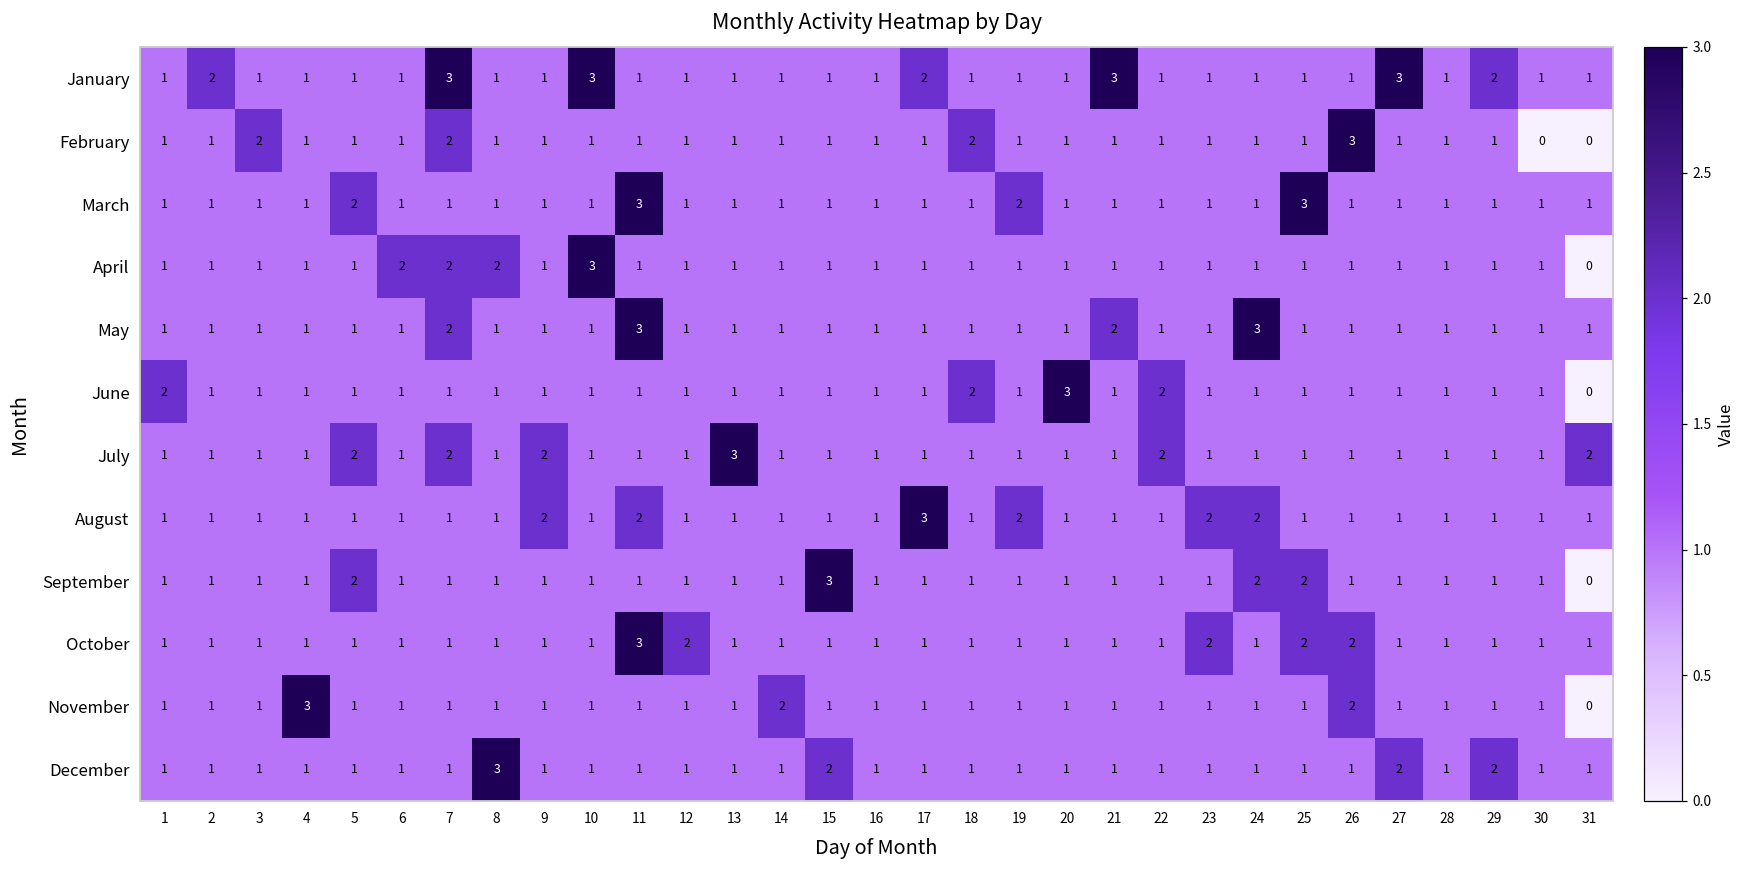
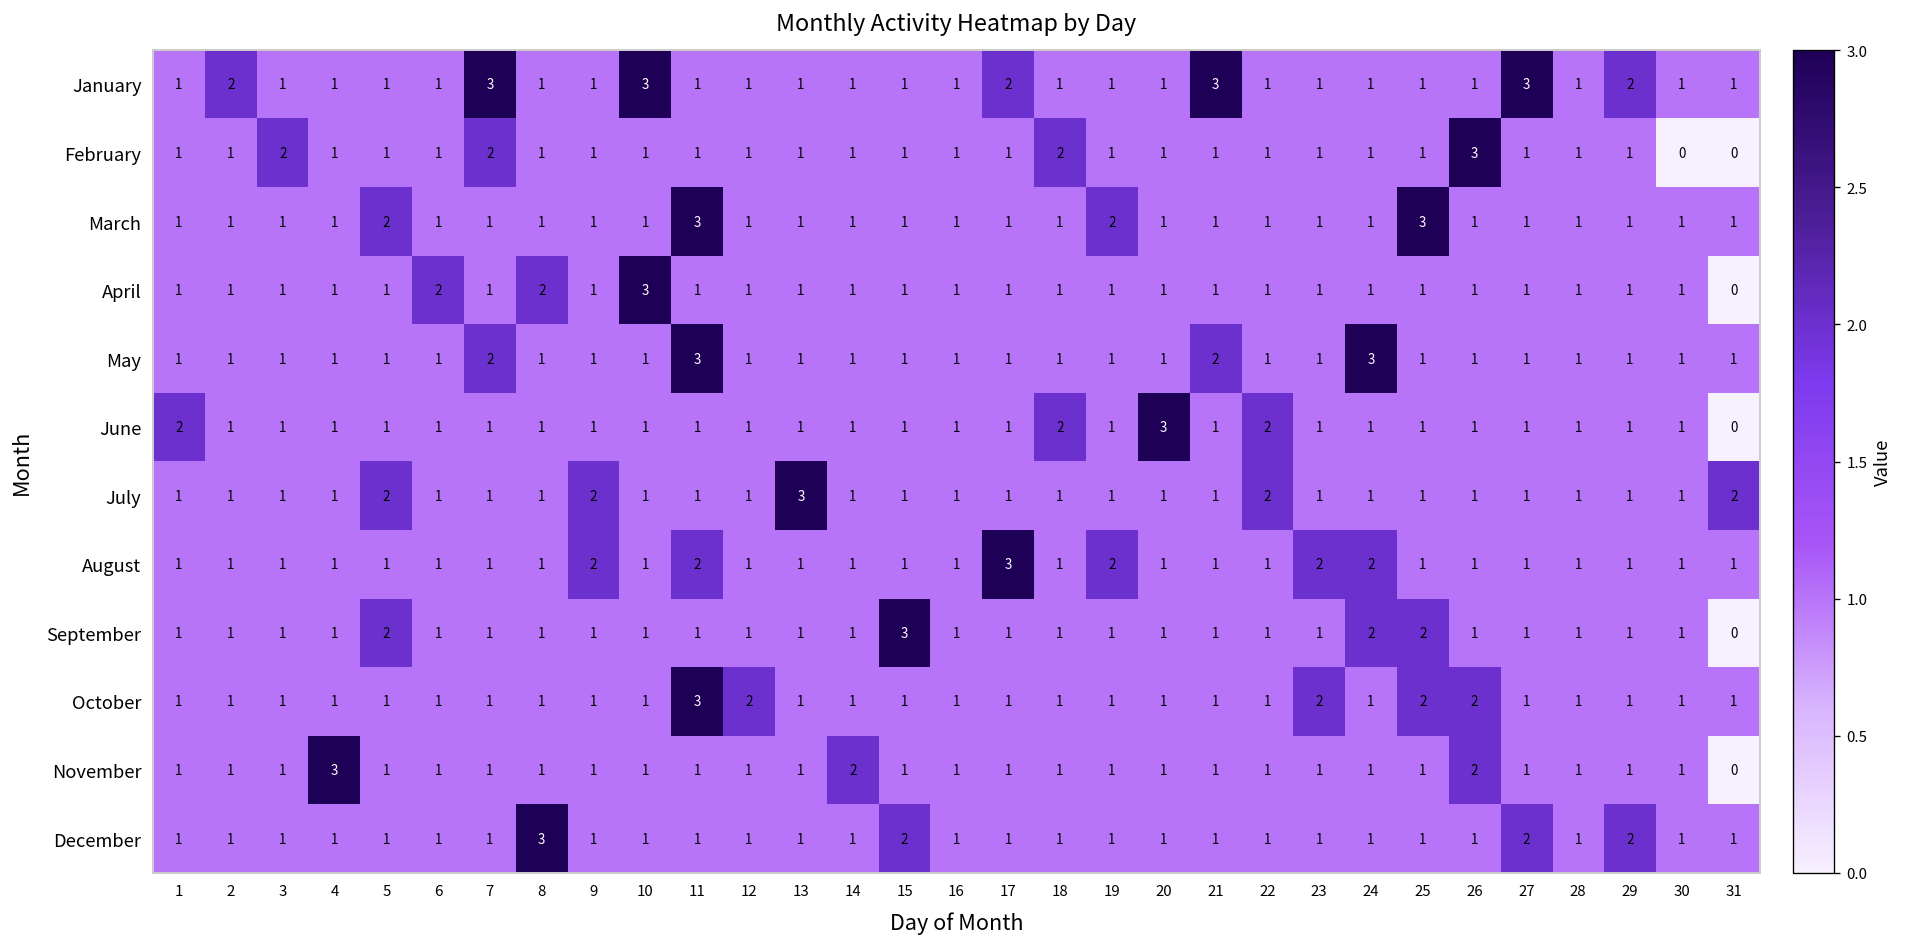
  {
    "April": {
      "1": 1,
      "2": 1,
      "3": 1,
      "4": 1,
      "5": 1,
      "6": 2,
-     "7": 2,
+     "7": 1,
      "8": 2,
      "9": 1,
      "10": 3,
      "11": 1,
      "12": 1,
      "13": 1,
      "14": 1,
      "15": 1,
      "16": 1,
      "17": 1,
      "18": 1,
      "19": 1,
      "20": 1,
      "21": 1,
      "22": 1,
      "23": 1,
      "24": 1,
      "25": 1,
      "26": 1,
      "27": 1,
      "28": 1,
      "29": 1,
      "30": 1,
      "31": 0
    },
    "July": {
      "1": 1,
      "2": 1,
      "3": 1,
      "4": 1,
      "5": 2,
      "6": 1,
-     "7": 2,
+     "7": 1,
      "8": 1,
      "9": 2,
      "10": 1,
      "11": 1,
      "12": 1,
      "13": 3,
      "14": 1,
      "15": 1,
      "16": 1,
      "17": 1,
      "18": 1,
      "19": 1,
      "20": 1,
      "21": 1,
      "22": 2,
      "23": 1,
      "24": 1,
      "25": 1,
      "26": 1,
      "27": 1,
      "28": 1,
      "29": 1,
      "30": 1,
      "31": 2
    }
  }
